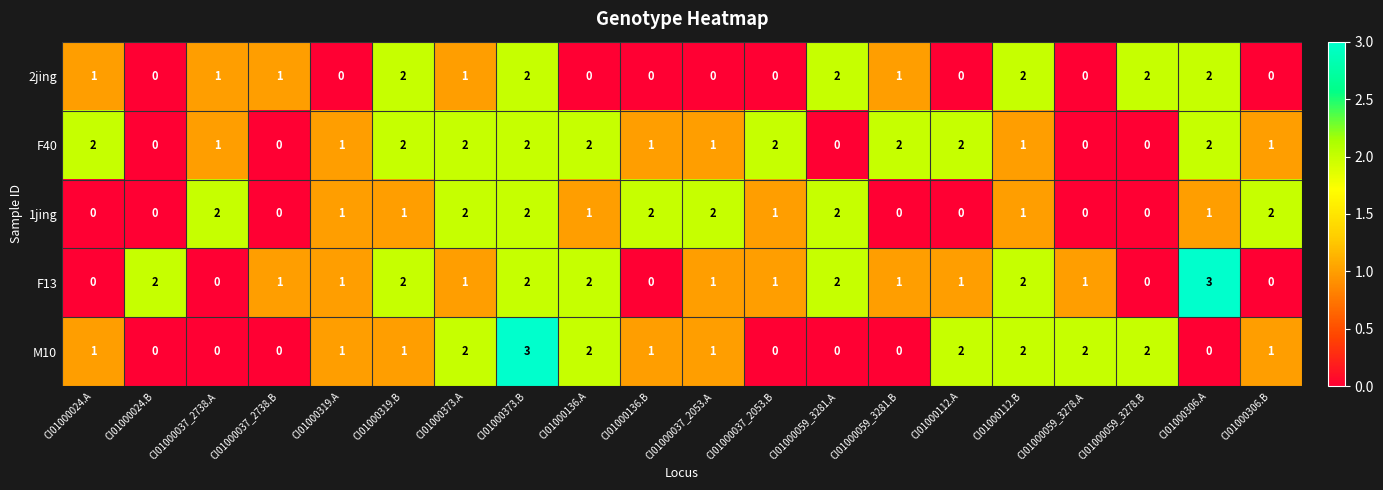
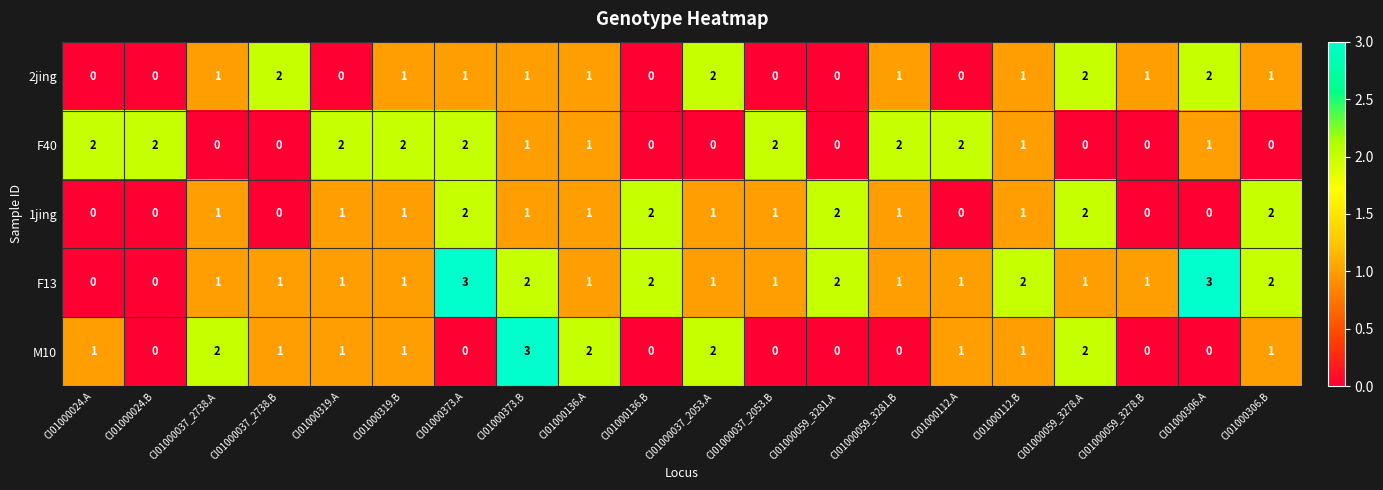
  {
    "2jing": {
-     "CI01000024.A": 1,
+     "CI01000024.A": 0,
      "CI01000024.B": 0,
      "CI01000037_2738.A": 1,
-     "CI01000037_2738.B": 1,
+     "CI01000037_2738.B": 2,
      "CI01000319.A": 0,
-     "CI01000319.B": 2,
+     "CI01000319.B": 1,
      "CI01000373.A": 1,
-     "CI01000373.B": 2,
-     "CI01000136.A": 0,
+     "CI01000373.B": 1,
+     "CI01000136.A": 1,
      "CI01000136.B": 0,
-     "CI01000037_2053.A": 0,
+     "CI01000037_2053.A": 2,
      "CI01000037_2053.B": 0,
-     "CI01000059_3281.A": 2,
+     "CI01000059_3281.A": 0,
      "CI01000059_3281.B": 1,
      "CI01000112.A": 0,
-     "CI01000112.B": 2,
-     "CI01000059_3278.A": 0,
-     "CI01000059_3278.B": 2,
+     "CI01000112.B": 1,
+     "CI01000059_3278.A": 2,
+     "CI01000059_3278.B": 1,
      "CI01000306.A": 2,
-     "CI01000306.B": 0
+     "CI01000306.B": 1
    },
    "F40": {
      "CI01000024.A": 2,
-     "CI01000024.B": 0,
-     "CI01000037_2738.A": 1,
+     "CI01000024.B": 2,
+     "CI01000037_2738.A": 0,
      "CI01000037_2738.B": 0,
-     "CI01000319.A": 1,
+     "CI01000319.A": 2,
      "CI01000319.B": 2,
      "CI01000373.A": 2,
-     "CI01000373.B": 2,
-     "CI01000136.A": 2,
-     "CI01000136.B": 1,
-     "CI01000037_2053.A": 1,
+     "CI01000373.B": 1,
+     "CI01000136.A": 1,
+     "CI01000136.B": 0,
+     "CI01000037_2053.A": 0,
      "CI01000037_2053.B": 2,
      "CI01000059_3281.A": 0,
      "CI01000059_3281.B": 2,
      "CI01000112.A": 2,
      "CI01000112.B": 1,
      "CI01000059_3278.A": 0,
      "CI01000059_3278.B": 0,
-     "CI01000306.A": 2,
-     "CI01000306.B": 1
+     "CI01000306.A": 1,
+     "CI01000306.B": 0
    },
    "1jing": {
      "CI01000024.A": 0,
      "CI01000024.B": 0,
-     "CI01000037_2738.A": 2,
+     "CI01000037_2738.A": 1,
      "CI01000037_2738.B": 0,
      "CI01000319.A": 1,
      "CI01000319.B": 1,
      "CI01000373.A": 2,
-     "CI01000373.B": 2,
+     "CI01000373.B": 1,
      "CI01000136.A": 1,
      "CI01000136.B": 2,
-     "CI01000037_2053.A": 2,
+     "CI01000037_2053.A": 1,
      "CI01000037_2053.B": 1,
      "CI01000059_3281.A": 2,
-     "CI01000059_3281.B": 0,
+     "CI01000059_3281.B": 1,
      "CI01000112.A": 0,
      "CI01000112.B": 1,
-     "CI01000059_3278.A": 0,
+     "CI01000059_3278.A": 2,
      "CI01000059_3278.B": 0,
-     "CI01000306.A": 1,
+     "CI01000306.A": 0,
      "CI01000306.B": 2
    },
    "F13": {
      "CI01000024.A": 0,
-     "CI01000024.B": 2,
-     "CI01000037_2738.A": 0,
+     "CI01000024.B": 0,
+     "CI01000037_2738.A": 1,
      "CI01000037_2738.B": 1,
      "CI01000319.A": 1,
-     "CI01000319.B": 2,
-     "CI01000373.A": 1,
+     "CI01000319.B": 1,
+     "CI01000373.A": 3,
      "CI01000373.B": 2,
-     "CI01000136.A": 2,
-     "CI01000136.B": 0,
+     "CI01000136.A": 1,
+     "CI01000136.B": 2,
      "CI01000037_2053.A": 1,
      "CI01000037_2053.B": 1,
      "CI01000059_3281.A": 2,
      "CI01000059_3281.B": 1,
      "CI01000112.A": 1,
      "CI01000112.B": 2,
      "CI01000059_3278.A": 1,
-     "CI01000059_3278.B": 0,
+     "CI01000059_3278.B": 1,
      "CI01000306.A": 3,
-     "CI01000306.B": 0
+     "CI01000306.B": 2
    },
    "M10": {
      "CI01000024.A": 1,
      "CI01000024.B": 0,
-     "CI01000037_2738.A": 0,
-     "CI01000037_2738.B": 0,
+     "CI01000037_2738.A": 2,
+     "CI01000037_2738.B": 1,
      "CI01000319.A": 1,
      "CI01000319.B": 1,
-     "CI01000373.A": 2,
+     "CI01000373.A": 0,
      "CI01000373.B": 3,
      "CI01000136.A": 2,
-     "CI01000136.B": 1,
-     "CI01000037_2053.A": 1,
+     "CI01000136.B": 0,
+     "CI01000037_2053.A": 2,
      "CI01000037_2053.B": 0,
      "CI01000059_3281.A": 0,
      "CI01000059_3281.B": 0,
-     "CI01000112.A": 2,
-     "CI01000112.B": 2,
+     "CI01000112.A": 1,
+     "CI01000112.B": 1,
      "CI01000059_3278.A": 2,
-     "CI01000059_3278.B": 2,
+     "CI01000059_3278.B": 0,
      "CI01000306.A": 0,
      "CI01000306.B": 1
    }
  }
